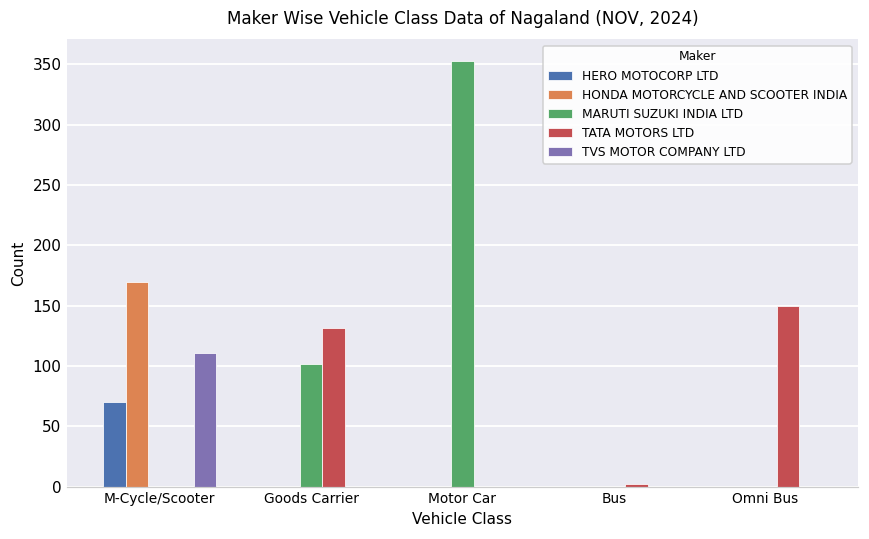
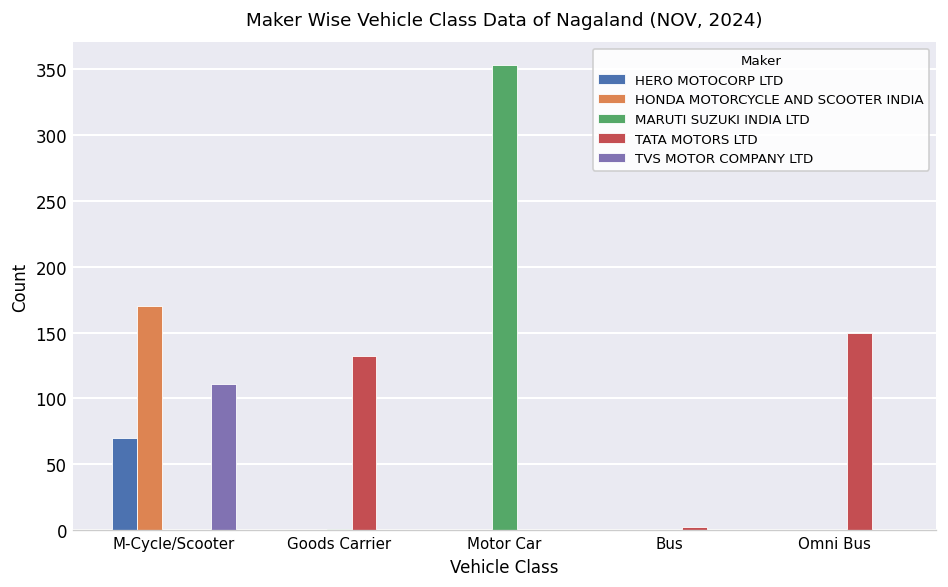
  {
    "MARUTI SUZUKI INDIA LTD": {
      "M-Cycle/Scooter": 0,
-     "Goods Carrier": 102,
+     "Goods Carrier": 1,
      "Motor Car": 353,
      "Bus": 0,
      "Omni Bus": 0
    }
  }
